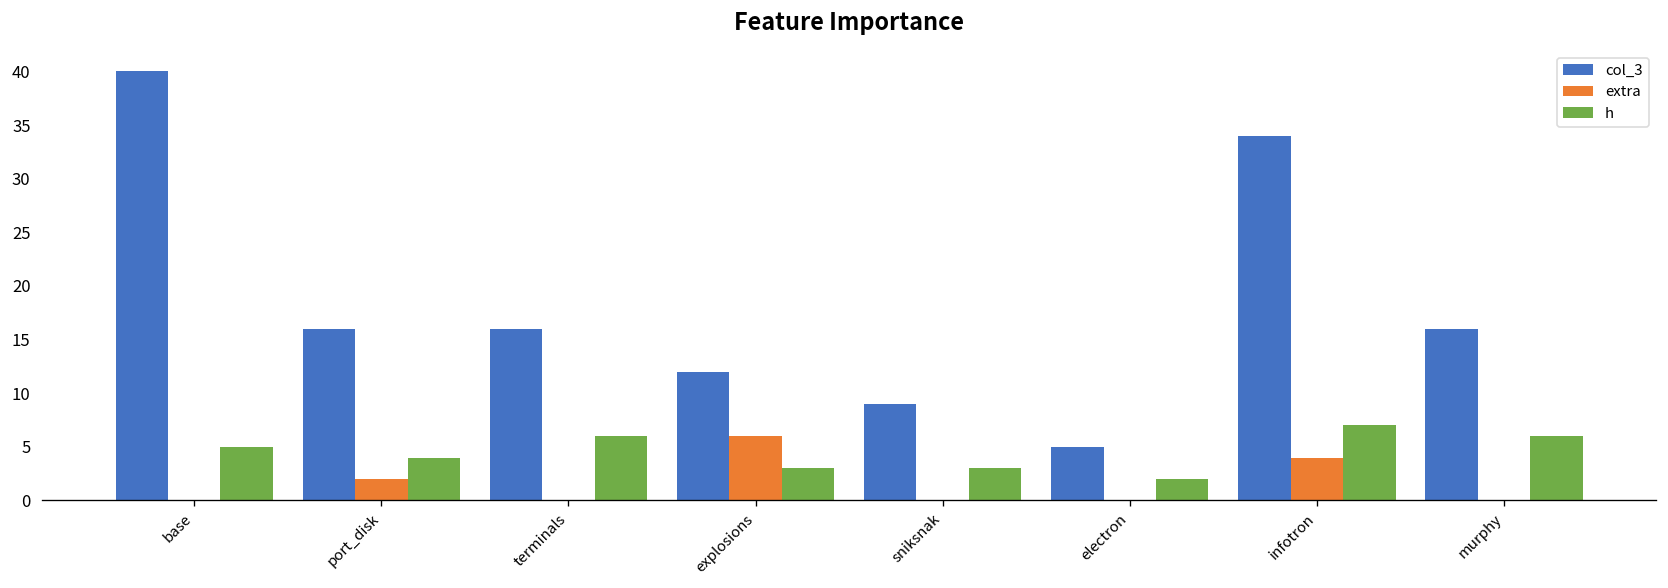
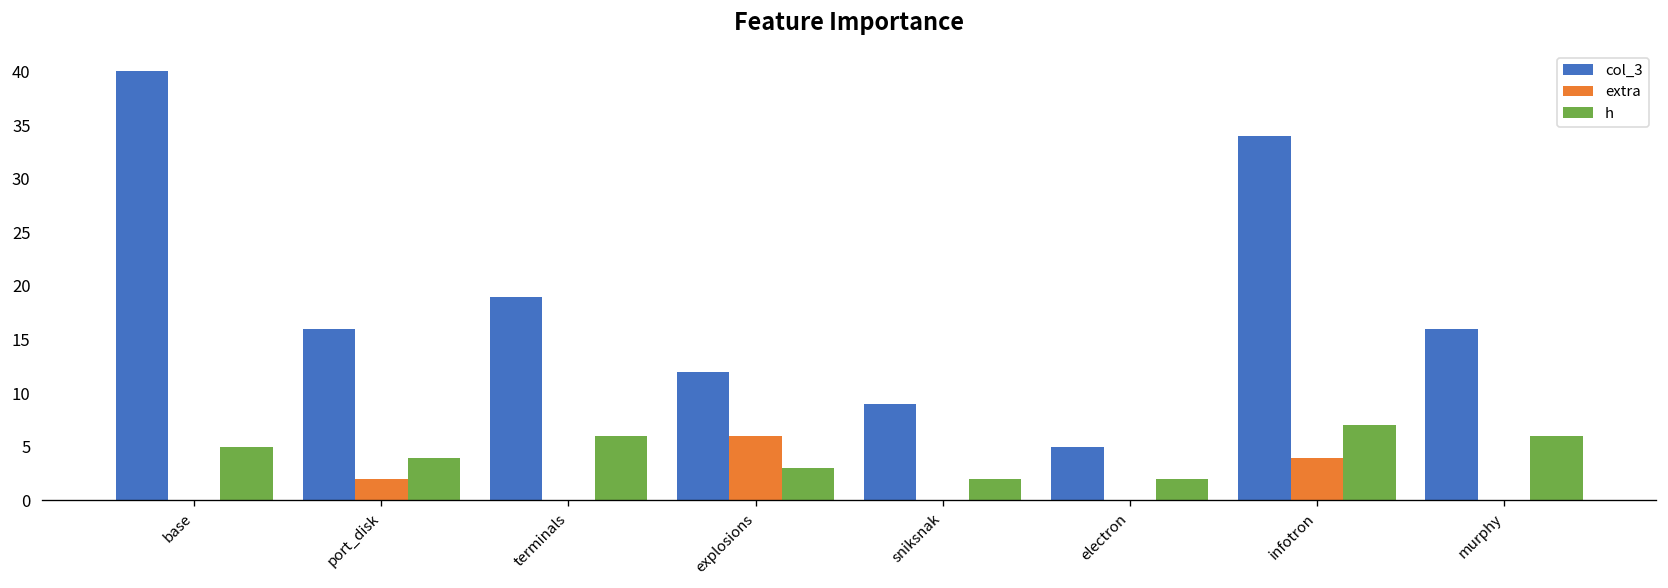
  {
    "col_3": {
      "base": 40,
      "port_disk": 16,
-     "terminals": 16,
+     "terminals": 19,
      "explosions": 12,
      "sniksnak": 9,
      "electron": 5,
      "infotron": 34,
      "murphy": 16
    },
    "extra": {
      "base": 0,
      "port_disk": 2,
      "terminals": 0,
      "explosions": 6,
      "sniksnak": 0,
      "electron": 0,
      "infotron": 4,
      "murphy": 0
    },
    "h": {
      "base": 5,
      "port_disk": 4,
      "terminals": 6,
      "explosions": 3,
-     "sniksnak": 3,
+     "sniksnak": 2,
      "electron": 2,
      "infotron": 7,
      "murphy": 6
    }
  }
